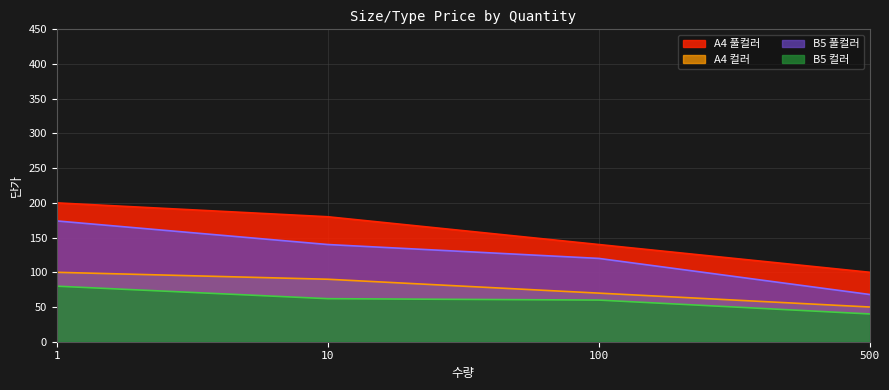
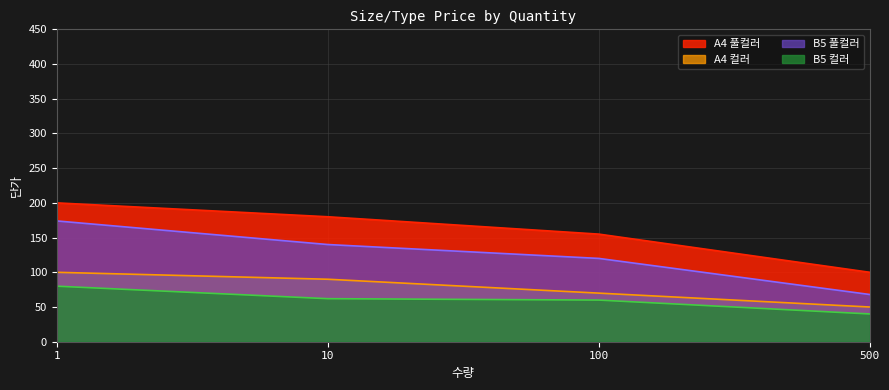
  {
    "A4 풀컬러": {
      "1": 200,
      "10": 180,
-     "100": 140,
+     "100": 160,
      "500": 100
    },
    "A4 컬러": {
      "1": 100,
      "10": 90,
      "100": 70,
      "500": 50
    },
    "B5 풀컬러": {
      "1": 170,
      "10": 140,
      "100": 120,
      "500": 70
    },
    "B5 컬러": {
      "1": 80,
      "10": 60,
      "100": 60,
      "500": 40
    }
  }
